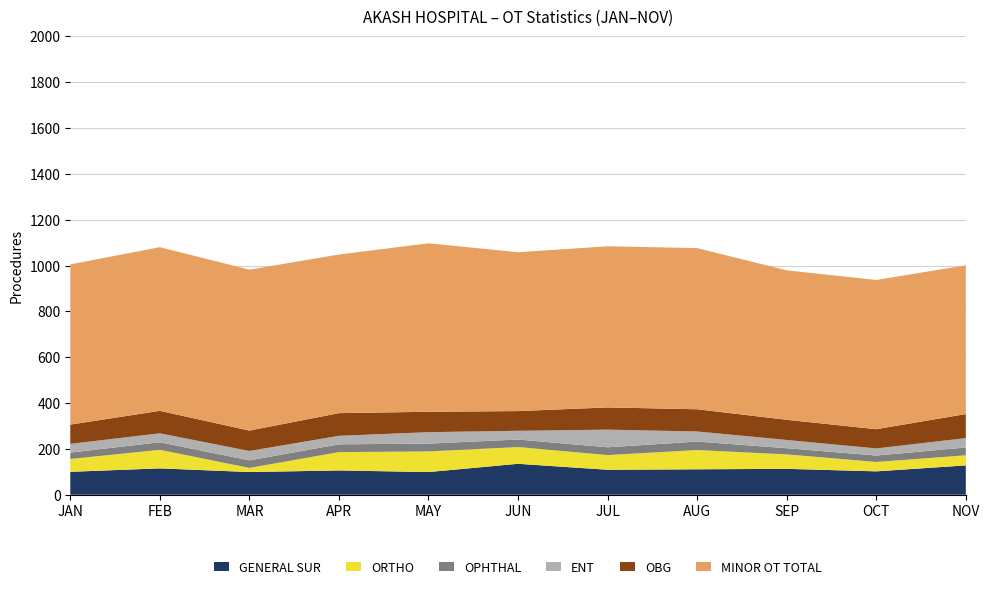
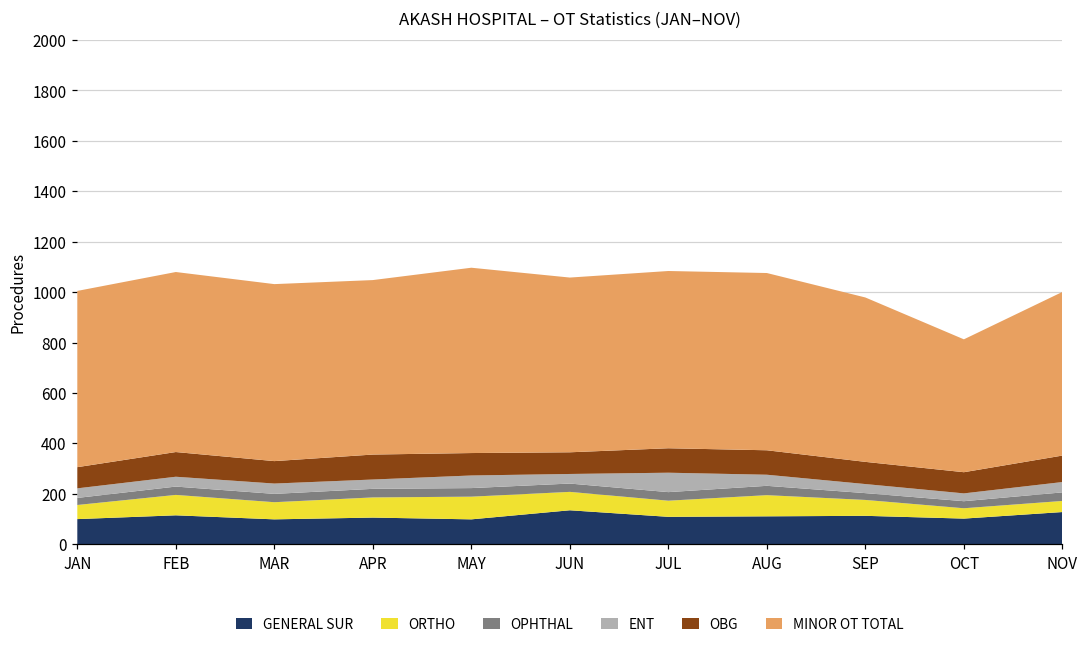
  {
    "ORTHO": {
-     "MAR": 20
+     "MAR": 70
    },
    "MINOR OT TOTAL": {
      "JAN": 700,
      "FEB": 710,
      "MAR": 700,
      "APR": 690,
      "MAY": 740,
      "JUN": 690,
      "JUL": 700,
      "AUG": 700,
      "SEP": 650,
-     "OCT": 650,
+     "OCT": 530,
      "NOV": 650
    }
  }
